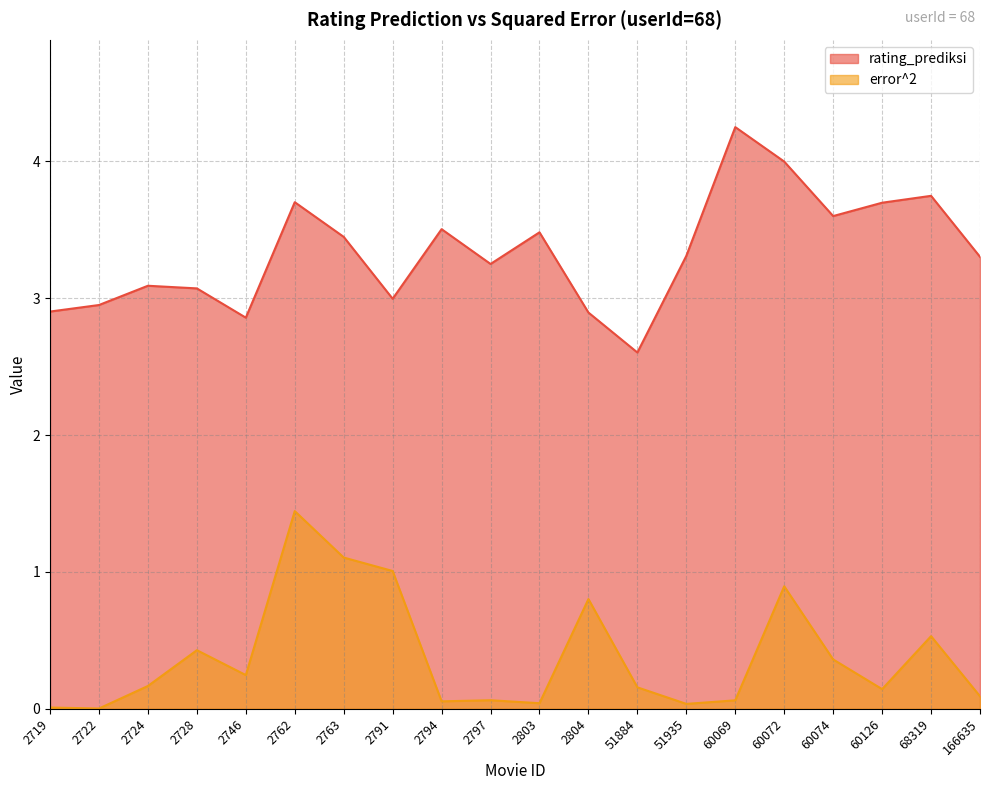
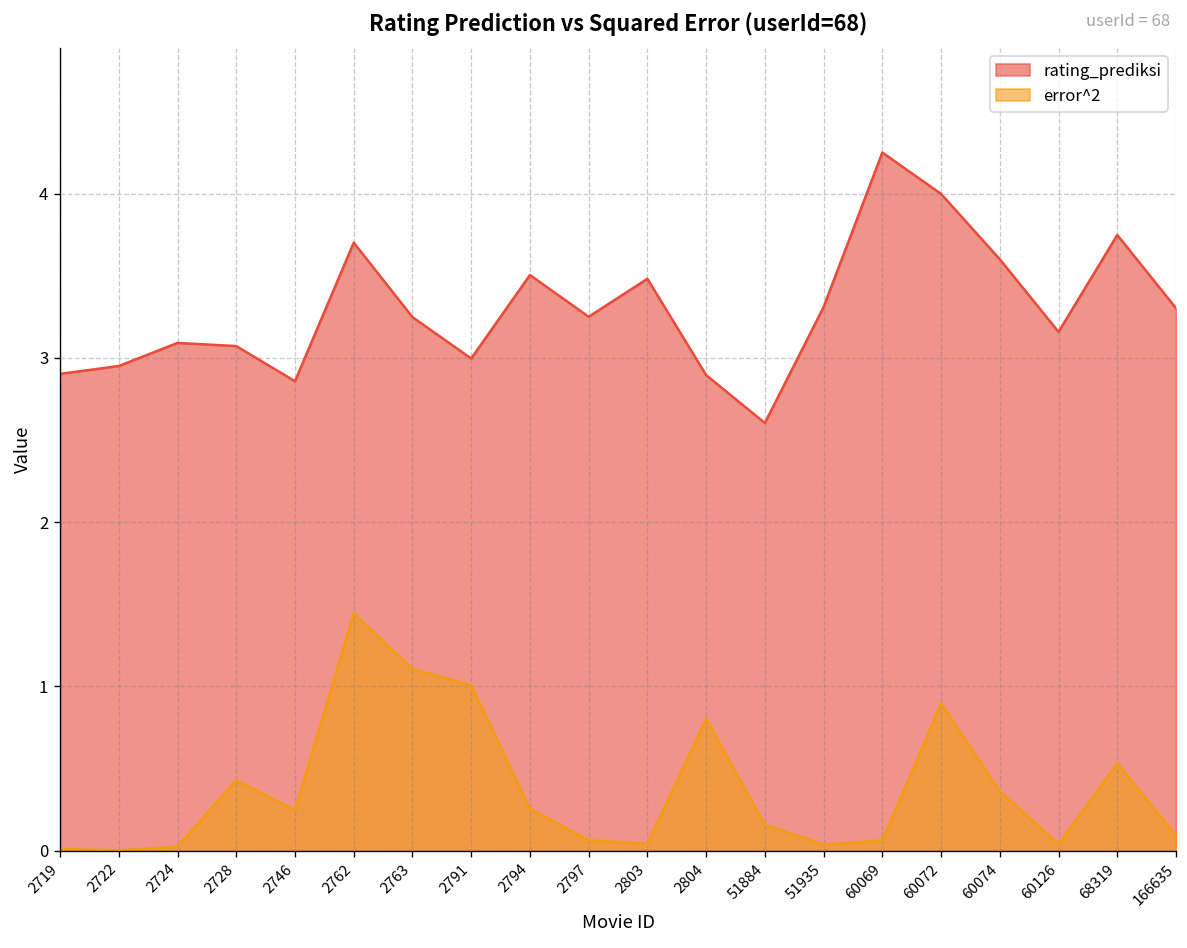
  {
    "rating_prediksi": {
      "2719": 2.90,
      "2722": 2.95,
      "2724": 3.09,
      "2728": 3.07,
      "2746": 2.86,
      "2762": 3.70,
-     "2763": 3.45,
+     "2763": 3.25,
      "2791": 3.00,
      "2794": 3.50,
      "2797": 3.25,
      "2803": 3.48,
      "2804": 2.90,
      "51884": 2.60,
      "51935": 3.31,
      "60069": 4.25,
      "60072": 4.00,
      "60074": 3.60,
-     "60126": 3.70,
+     "60126": 3.16,
      "68319": 3.75,
      "166635": 3.30
    },
    "error^2": {
      "2719": 0.01,
      "2722": 0.00,
-     "2724": 0.17,
+     "2724": 0.02,
      "2728": 0.43,
      "2746": 0.25,
      "2762": 1.44,
      "2763": 1.11,
      "2791": 1.01,
-     "2794": 0.05,
+     "2794": 0.25,
      "2797": 0.06,
      "2803": 0.04,
      "2804": 0.80,
      "51884": 0.16,
      "51935": 0.04,
      "60069": 0.06,
      "60072": 0.90,
      "60074": 0.36,
-     "60126": 0.14,
+     "60126": 0.04,
      "68319": 0.53,
      "166635": 0.09
    }
  }
